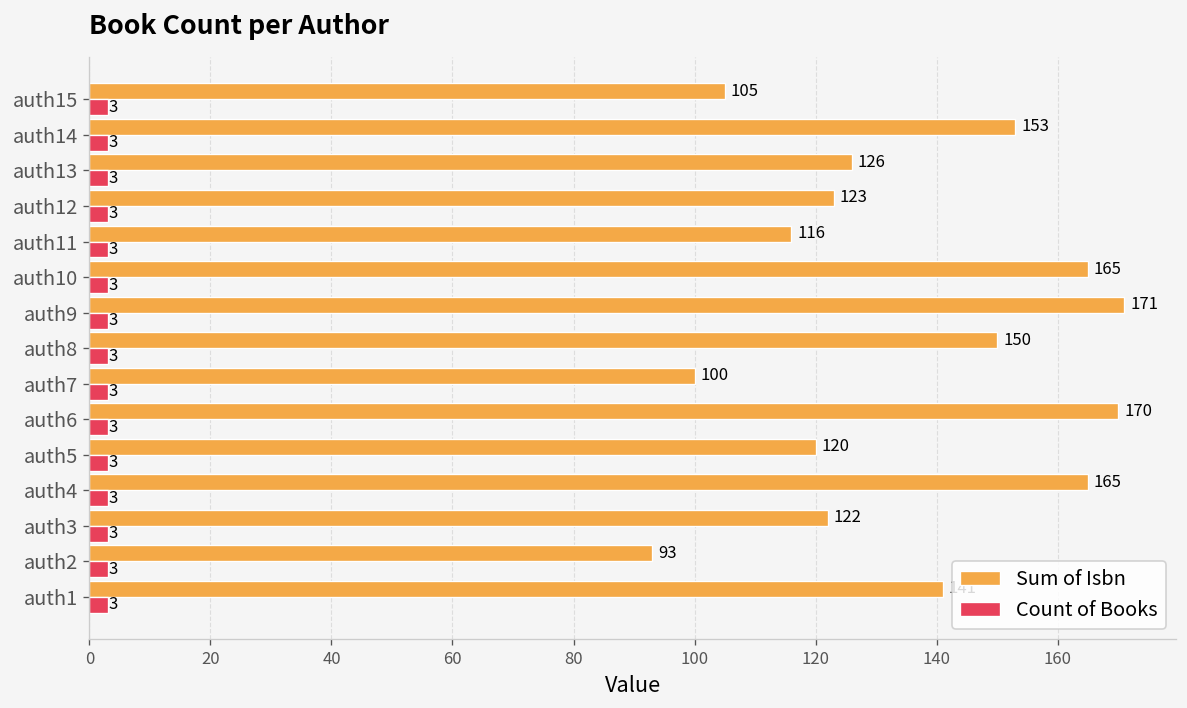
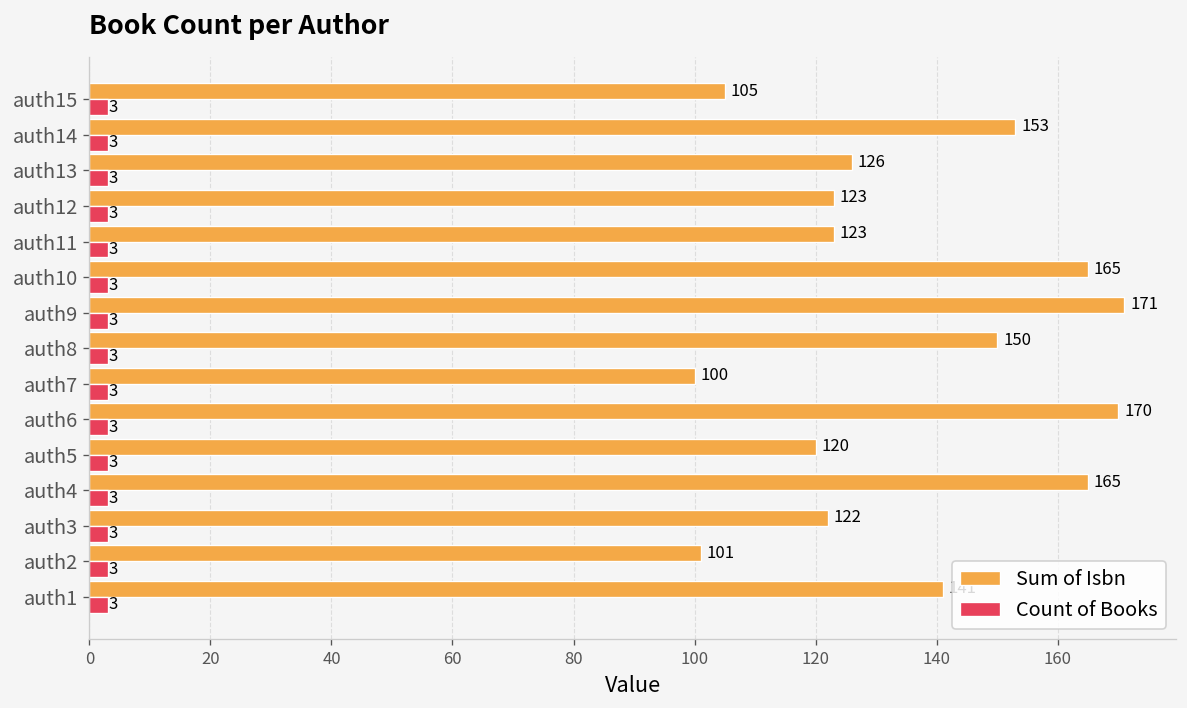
  {
    "Sum of Isbn": {
      "auth15": 105,
      "auth14": 153,
      "auth13": 126,
      "auth12": 123,
-     "auth11": 116,
+     "auth11": 123,
      "auth10": 165,
      "auth9": 171,
      "auth8": 150,
      "auth7": 100,
      "auth6": 170,
      "auth5": 120,
      "auth4": 165,
      "auth3": 122,
-     "auth2": 93
+     "auth2": 101
    },
    "Count of Books": {
      "auth15": 3,
      "auth14": 3,
      "auth13": 3,
      "auth12": 3,
      "auth11": 3,
      "auth10": 3,
      "auth9": 3,
      "auth8": 3,
      "auth7": 3,
      "auth6": 3,
      "auth5": 3,
      "auth4": 3,
      "auth3": 3,
      "auth2": 3,
      "auth1": 3
    }
  }
